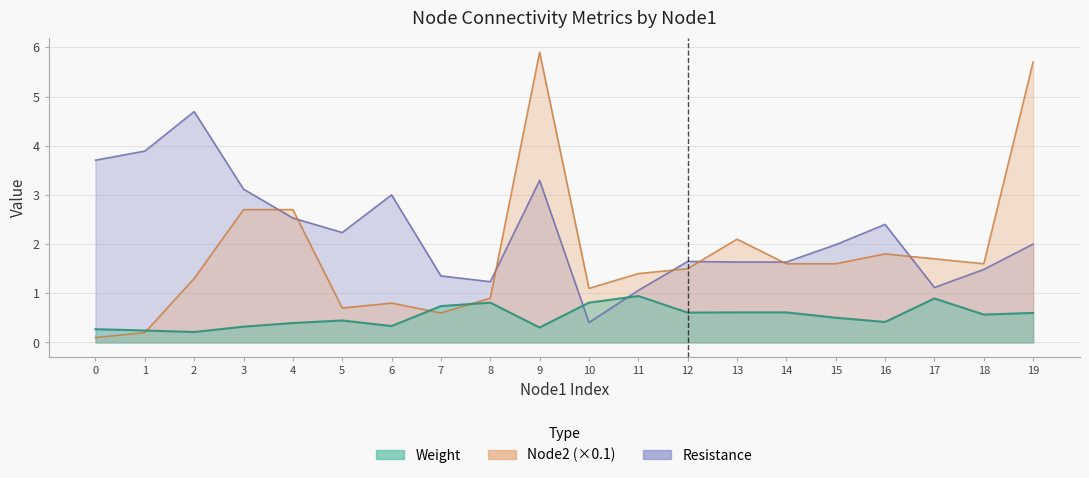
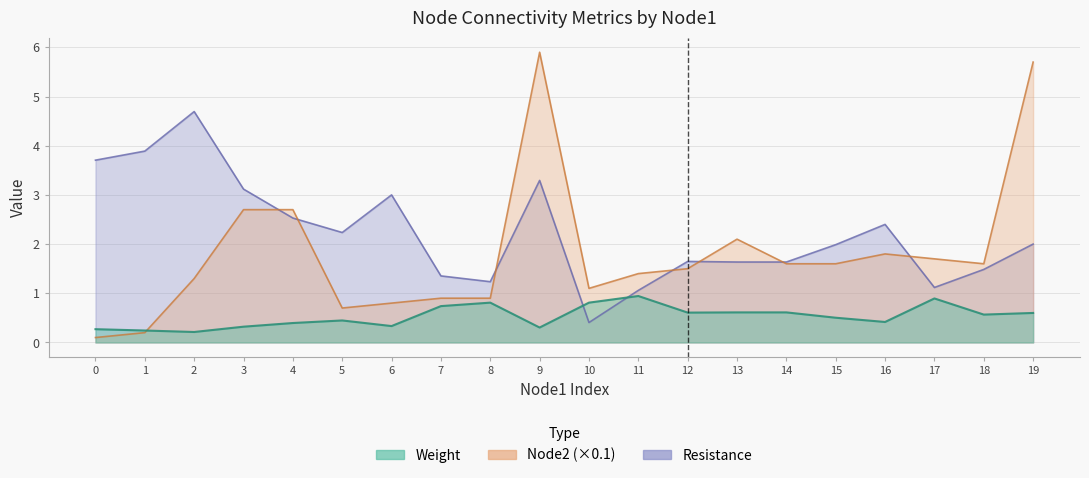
  {
    "Resistance": {
      "0": 3.7,
      "1": 3.9,
      "2": 4.7,
      "3": 3.1,
      "4": 2.5,
      "5": 2.2,
      "6": 3.0,
      "7": 1.4,
      "8": 1.2,
      "9": 3.3,
      "10": 0.4,
      "11": 1.1,
      "12": 1.6,
      "13": 1.6,
      "15": 2.0,
      "16": 2.4,
      "17": 1.1,
      "18": 1.5,
      "19": 2.0
    },
    "Node2 (×0.1)": {
      "0": 0.1,
      "2": 1.3,
      "3": 2.7,
      "4": 2.7,
      "5": 0.7,
      "6": 0.8,
-     "7": 0.6,
+     "7": 0.9,
      "8": 0.9,
      "9": 5.9,
      "10": 1.1,
      "11": 1.4,
      "12": 1.5,
      "13": 2.1,
      "15": 1.6,
      "16": 1.8,
      "17": 1.7,
      "18": 1.6,
      "19": 5.7
    },
    "Weight": {
      "0": 0.3,
      "2": 0.2,
      "3": 0.3,
      "4": 0.4,
      "5": 0.4,
      "6": 0.3,
      "7": 0.7,
      "8": 0.8,
      "9": 0.3,
      "10": 0.8,
      "11": 0.9,
      "12": 0.6,
      "13": 0.6,
      "14": 0.6,
      "15": 0.5,
      "16": 0.4,
      "17": 0.9,
      "18": 0.6,
      "19": 0.6
    }
  }
